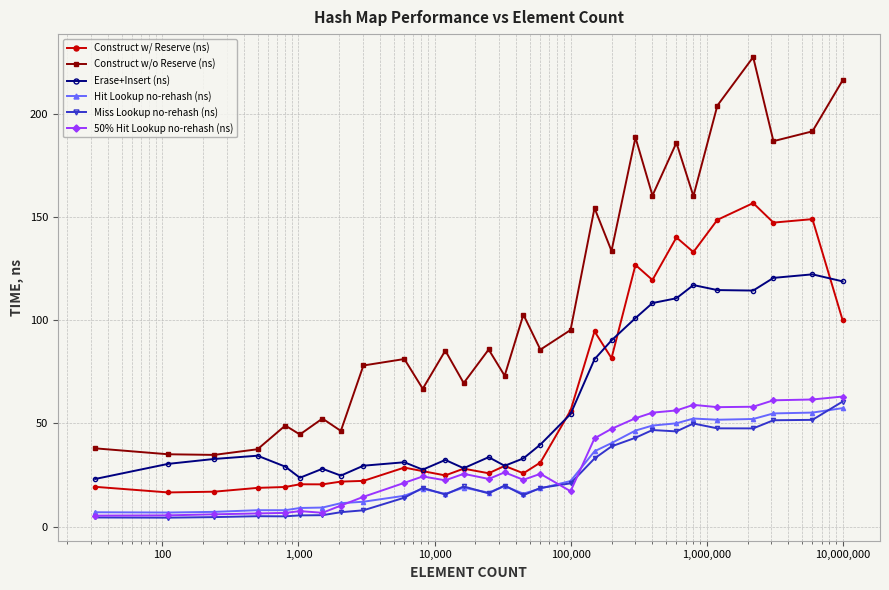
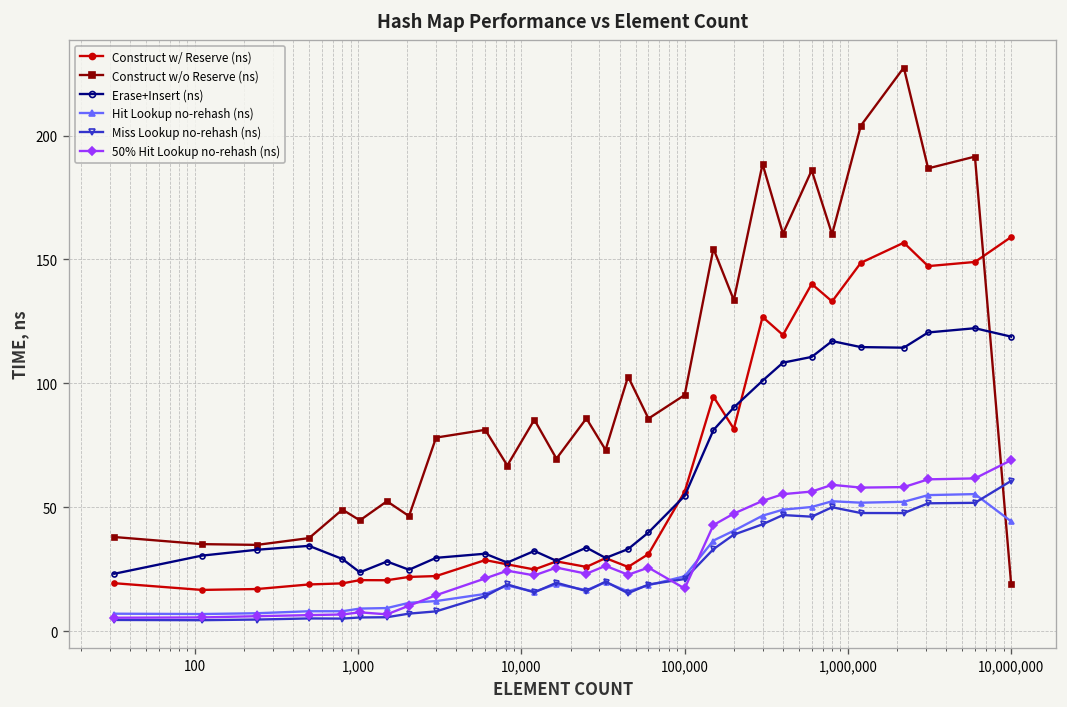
  {
    "Construct w/ Reserve (ns)": {
      "100,000": 56,
-     "10,000,000": 100
+     "10,000,000": 159
    },
    "Construct w/o Reserve (ns)": {
      "100,000": 95,
-     "10,000,000": 216
+     "10,000,000": 19
    },
    "Erase+Insert (ns)": {
      "100,000": 55,
      "10,000,000": 119
    },
    "Hit Lookup no-rehash (ns)": {
-     "10,000,000": 57
+     "10,000,000": 44
    },
    "Miss Lookup no-rehash (ns)": {
      "10,000,000": 61
    },
    "50% Hit Lookup no-rehash (ns)": {
      "100,000": 17,
-     "10,000,000": 63
+     "10,000,000": 69
    }
  }
